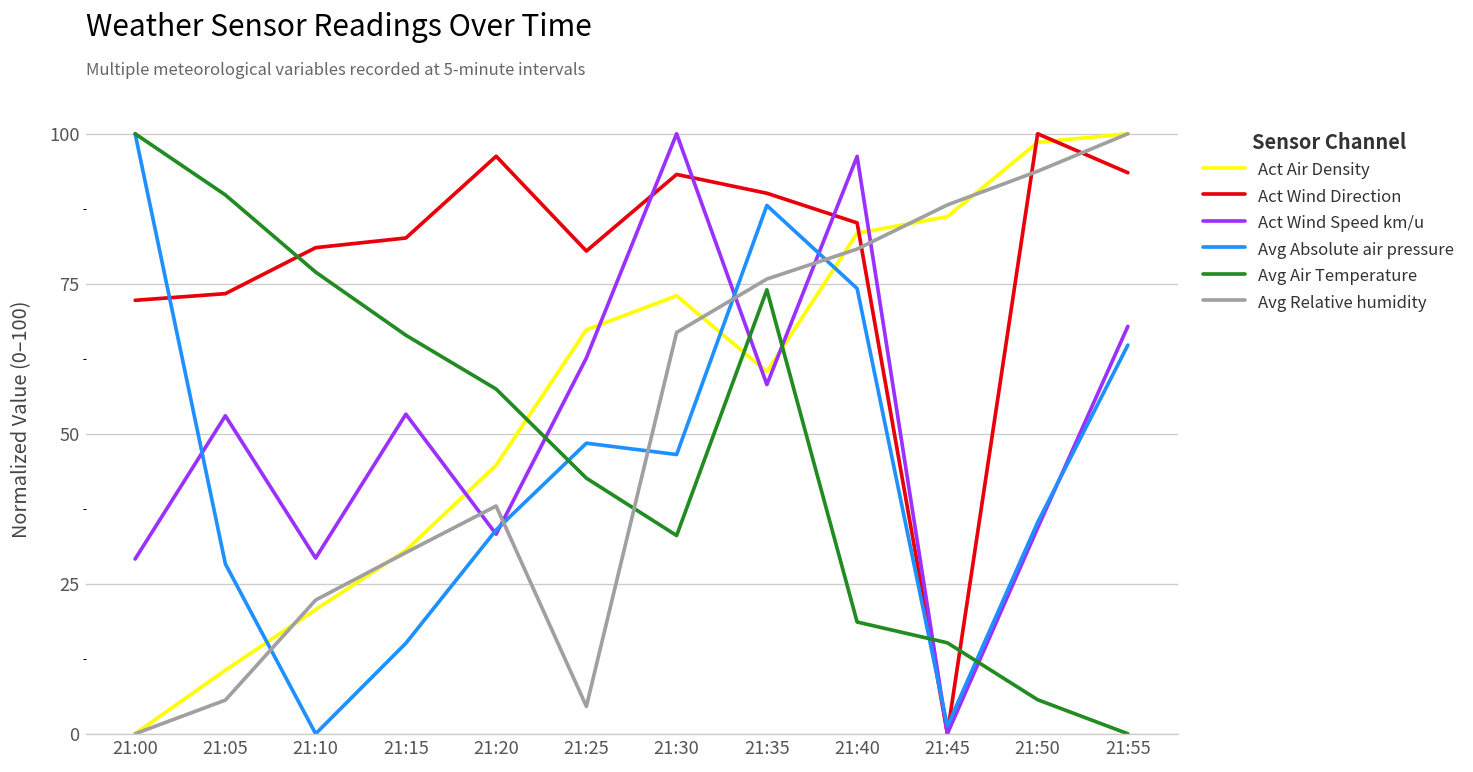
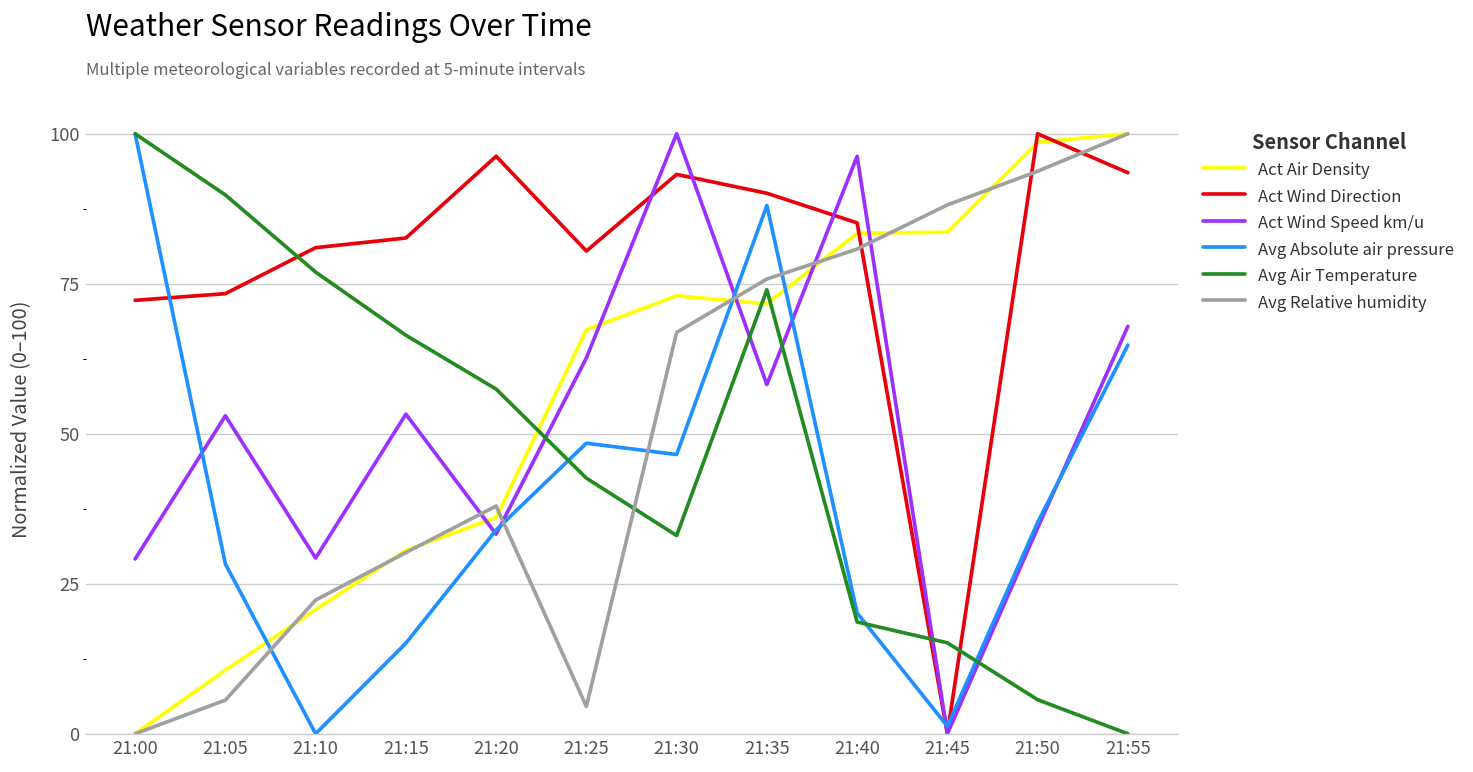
  {
    "Act Air Density": {
      "21:05": 11,
      "21:10": 21,
-     "21:20": 45,
+     "21:20": 36,
      "21:25": 67,
      "21:30": 73,
-     "21:35": 60,
+     "21:35": 72,
      "21:40": 83,
-     "21:45": 86,
+     "21:45": 84,
      "21:50": 99
    },
    "Act Wind Direction": {
      "21:00": 72,
      "21:05": 73,
      "21:10": 81,
      "21:15": 83,
      "21:20": 96,
      "21:25": 80,
      "21:30": 93,
      "21:35": 90,
      "21:40": 85,
      "21:50": 100,
      "21:55": 94
    },
    "Act Wind Speed km/u": {
      "21:00": 29,
      "21:05": 53,
      "21:10": 29,
      "21:15": 53,
      "21:20": 33,
      "21:25": 63,
      "21:30": 100,
      "21:35": 58,
      "21:40": 96,
      "21:50": 34,
      "21:55": 68
    },
    "Avg Absolute air pressure": {
      "21:05": 28,
      "21:10": 0,
      "21:15": 15,
      "21:20": 34,
      "21:25": 48,
      "21:30": 47,
      "21:35": 88,
-     "21:40": 74,
+     "21:40": 20,
      "21:45": 1,
      "21:50": 35,
      "21:55": 65
    },
    "Avg Air Temperature": {
      "21:05": 90,
      "21:10": 77,
      "21:15": 66,
      "21:20": 57,
      "21:25": 43,
      "21:30": 33,
      "21:35": 74,
      "21:40": 19,
      "21:45": 15,
      "21:50": 6,
      "21:55": 0
    },
    "Avg Relative humidity": {
      "21:05": 6,
      "21:10": 22,
      "21:20": 38,
      "21:25": 5,
      "21:30": 67,
      "21:35": 76,
      "21:40": 81,
      "21:45": 88,
      "21:50": 94
    }
  }
